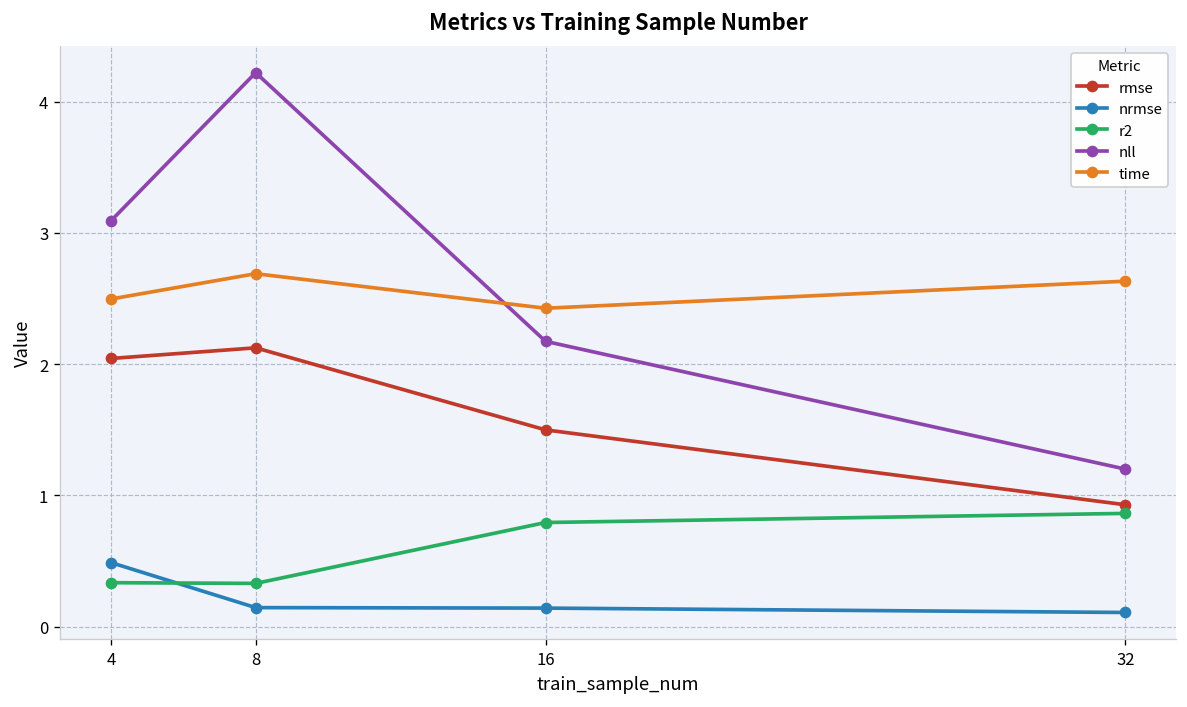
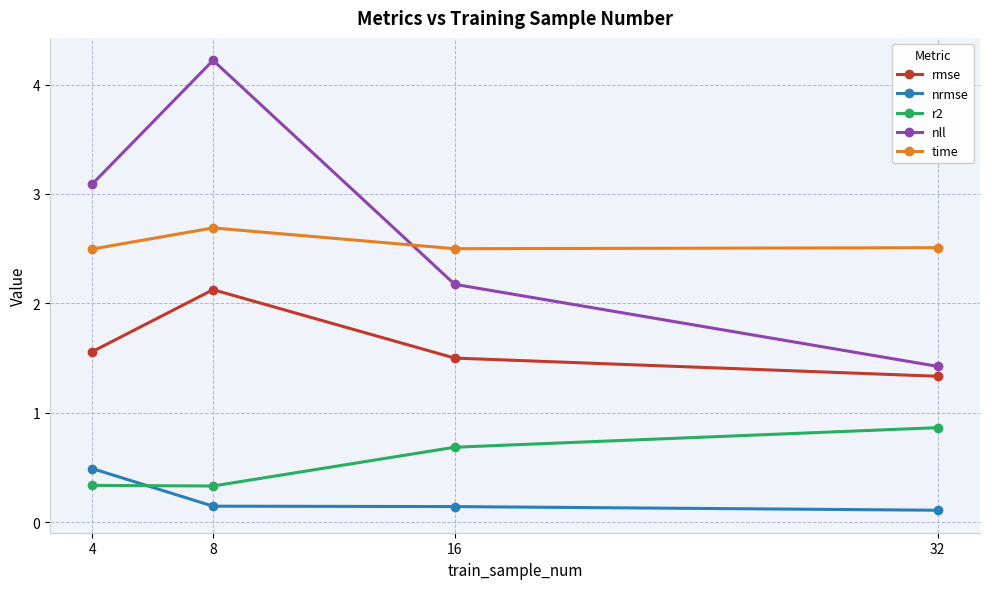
  {
    "rmse": {
-     "4": 2.04,
+     "4": 1.56,
      "8": 2.12,
      "16": 1.50,
-     "32": 0.93
+     "32": 1.33
    },
    "nrmse": {
      "4": 0.49,
      "8": 0.14,
      "16": 0.14,
      "32": 0.11
    },
    "r2": {
      "4": 0.33,
      "8": 0.33,
-     "16": 0.79,
+     "16": 0.68,
      "32": 0.86
    },
    "nll": {
      "4": 3.09,
      "8": 4.22,
      "16": 2.17,
-     "32": 1.20
+     "32": 1.42
    },
    "time": {
      "4": 2.50,
      "8": 2.69,
-     "16": 2.43,
-     "32": 2.63
+     "16": 2.50,
+     "32": 2.51
    }
  }
